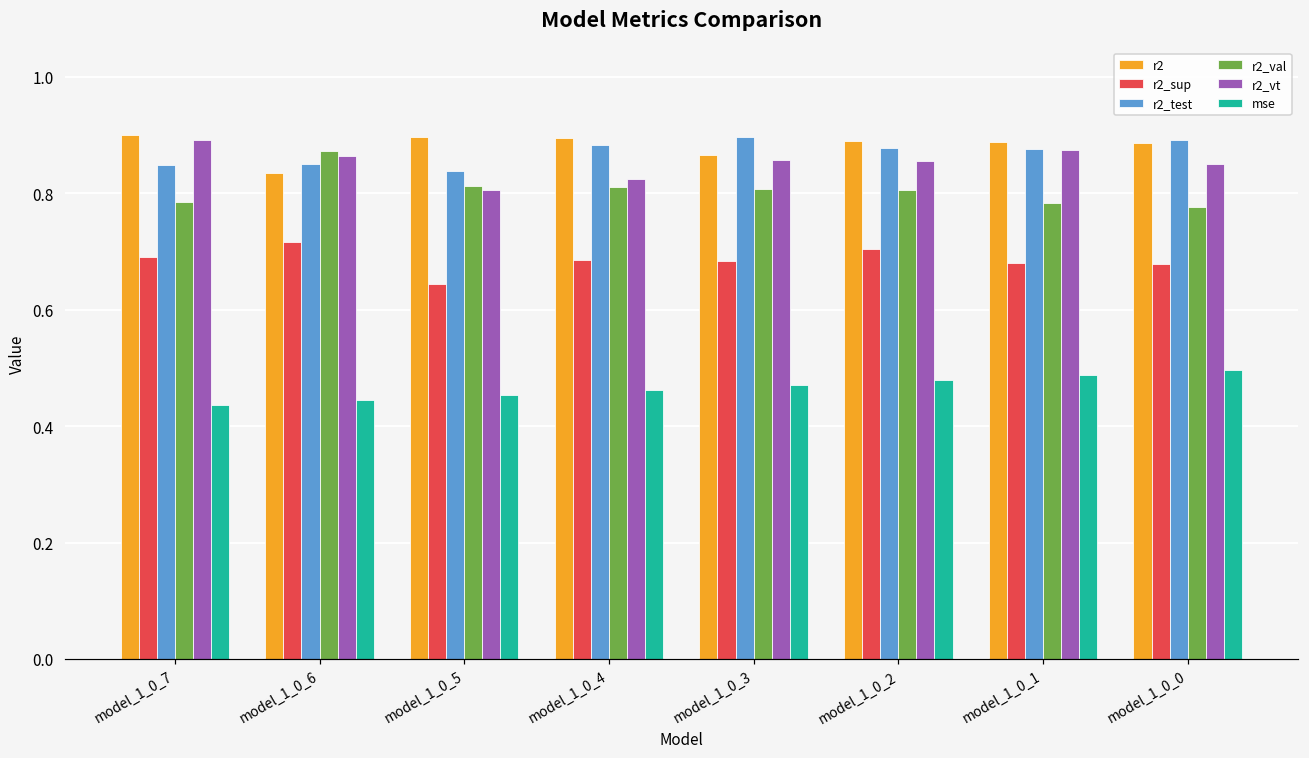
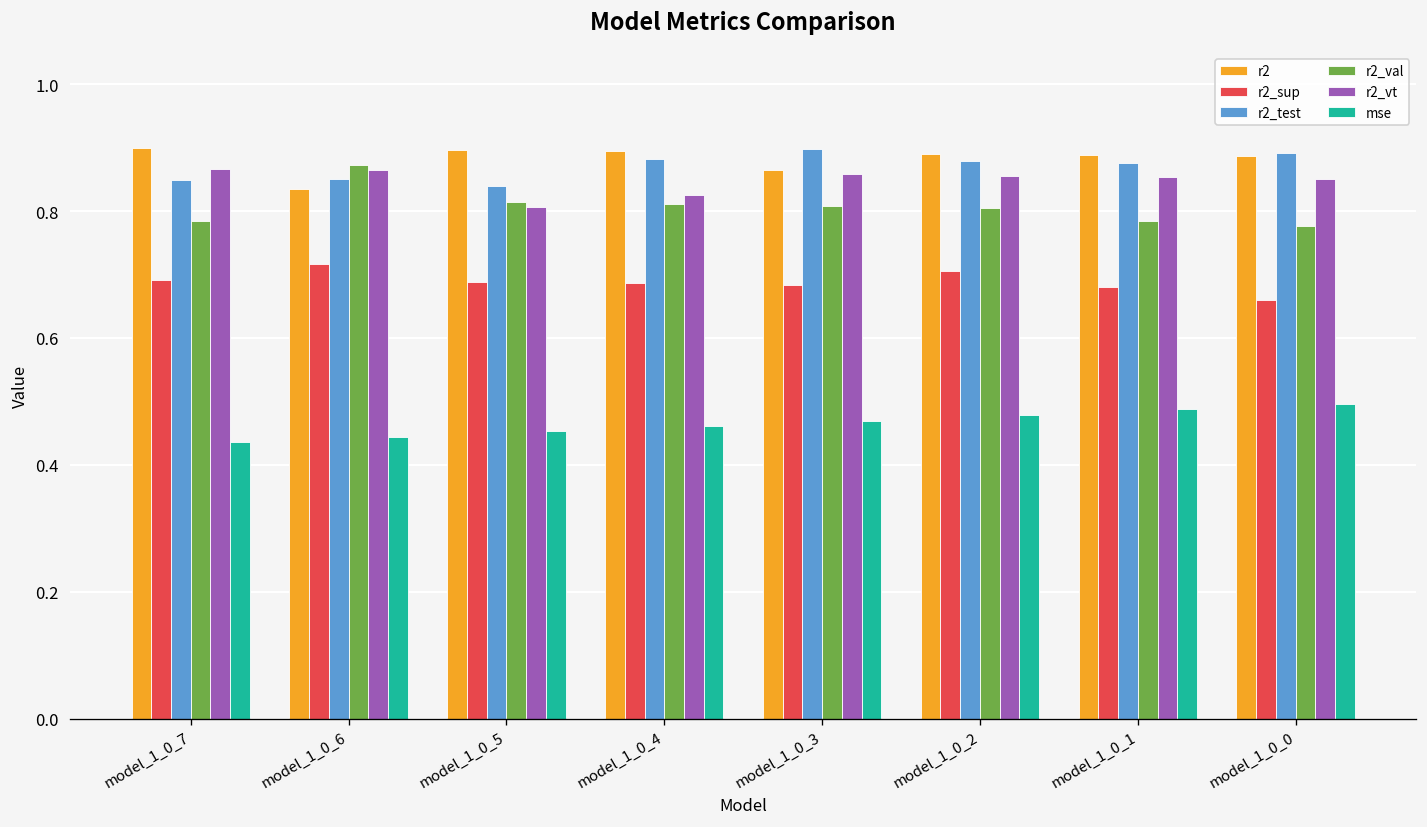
  {
    "r2": {
      "model_1_0_7": 0.90,
      "model_1_0_6": 0.84,
      "model_1_0_5": 0.90,
      "model_1_0_4": 0.89,
      "model_1_0_3": 0.87,
      "model_1_0_2": 0.89,
      "model_1_0_1": 0.89,
      "model_1_0_0": 0.89
    },
    "r2_sup": {
      "model_1_0_7": 0.69,
      "model_1_0_6": 0.72,
-     "model_1_0_5": 0.64,
+     "model_1_0_5": 0.69,
      "model_1_0_4": 0.69,
      "model_1_0_3": 0.68,
      "model_1_0_2": 0.70,
      "model_1_0_1": 0.68,
-     "model_1_0_0": 0.68
+     "model_1_0_0": 0.66
    },
    "r2_test": {
      "model_1_0_7": 0.85,
      "model_1_0_6": 0.85,
      "model_1_0_5": 0.84,
      "model_1_0_4": 0.88,
      "model_1_0_3": 0.90,
      "model_1_0_2": 0.88,
      "model_1_0_1": 0.88,
      "model_1_0_0": 0.89
    },
    "r2_val": {
      "model_1_0_7": 0.78,
      "model_1_0_6": 0.87,
      "model_1_0_5": 0.81,
      "model_1_0_4": 0.81,
      "model_1_0_3": 0.81,
      "model_1_0_2": 0.81,
      "model_1_0_1": 0.78,
      "model_1_0_0": 0.78
    },
    "r2_vt": {
-     "model_1_0_7": 0.89,
+     "model_1_0_7": 0.87,
      "model_1_0_6": 0.86,
      "model_1_0_5": 0.81,
      "model_1_0_4": 0.83,
      "model_1_0_3": 0.86,
      "model_1_0_2": 0.86,
-     "model_1_0_1": 0.87,
+     "model_1_0_1": 0.85,
      "model_1_0_0": 0.85
    },
    "mse": {
      "model_1_0_7": 0.44,
      "model_1_0_6": 0.44,
      "model_1_0_5": 0.45,
      "model_1_0_4": 0.46,
      "model_1_0_3": 0.47,
      "model_1_0_2": 0.48,
      "model_1_0_1": 0.49,
      "model_1_0_0": 0.50
    }
  }
